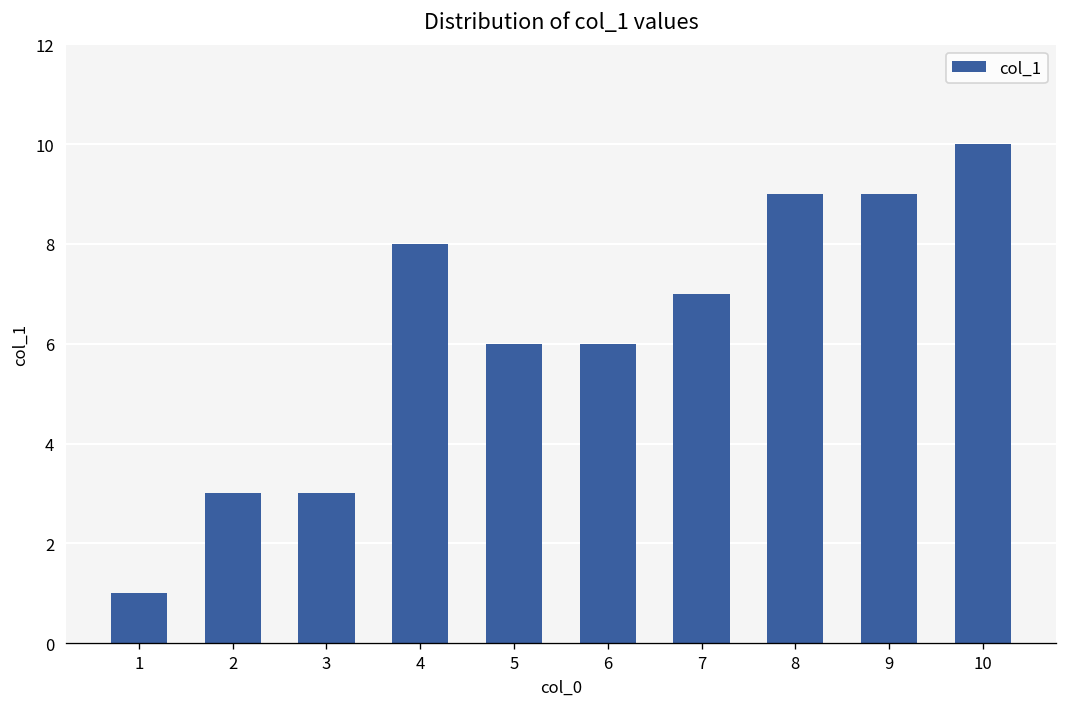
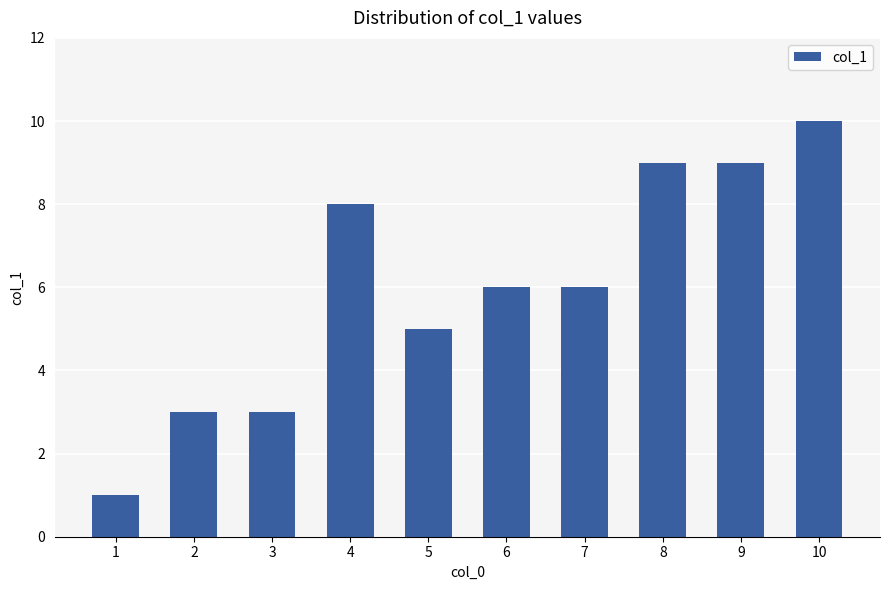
  {
    "1": 1,
    "2": 3,
    "3": 3,
    "4": 8,
-   "5": 6,
+   "5": 5,
    "6": 6,
-   "7": 7,
+   "7": 6,
    "8": 9,
    "9": 9,
    "10": 10
  }
